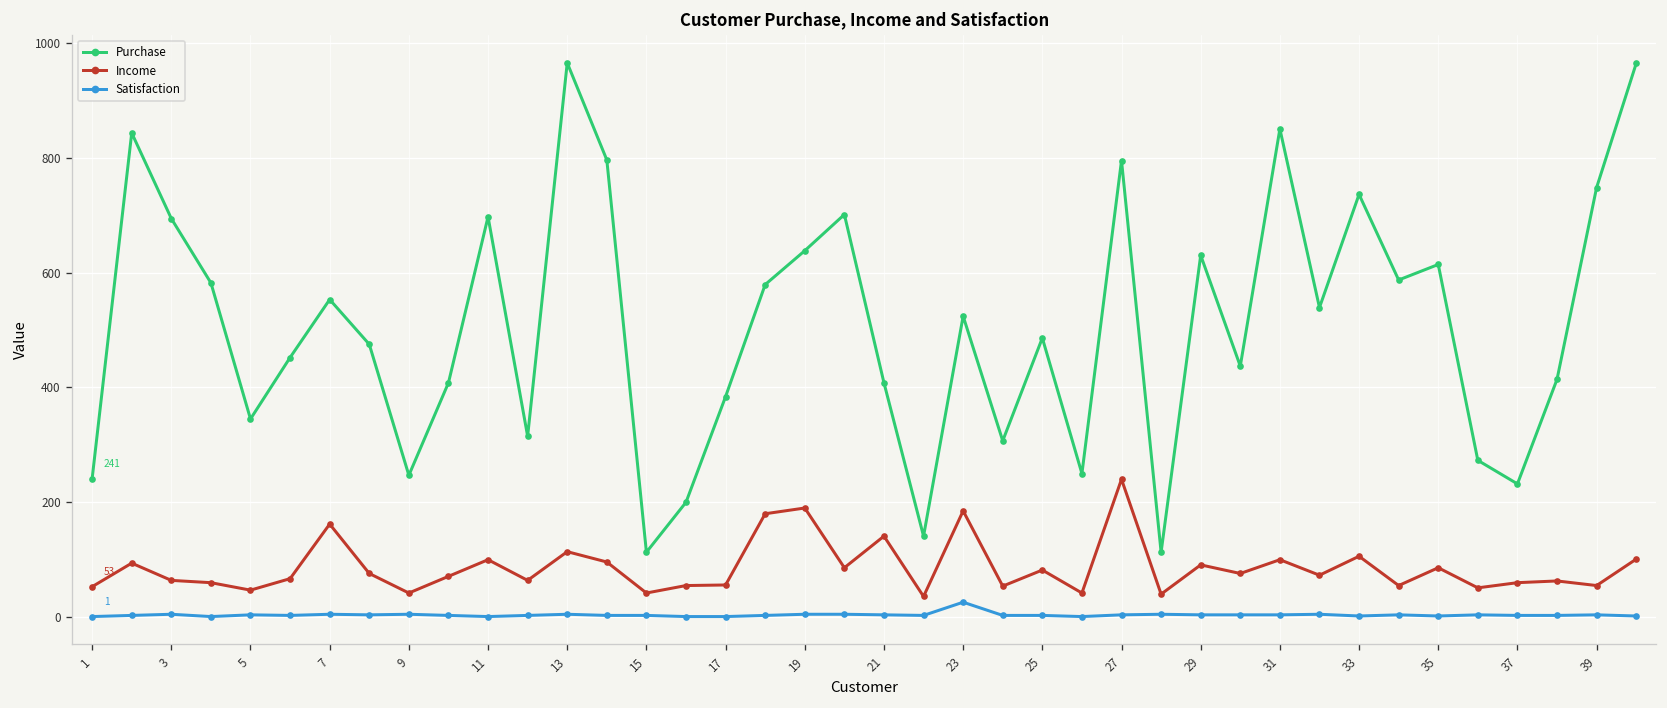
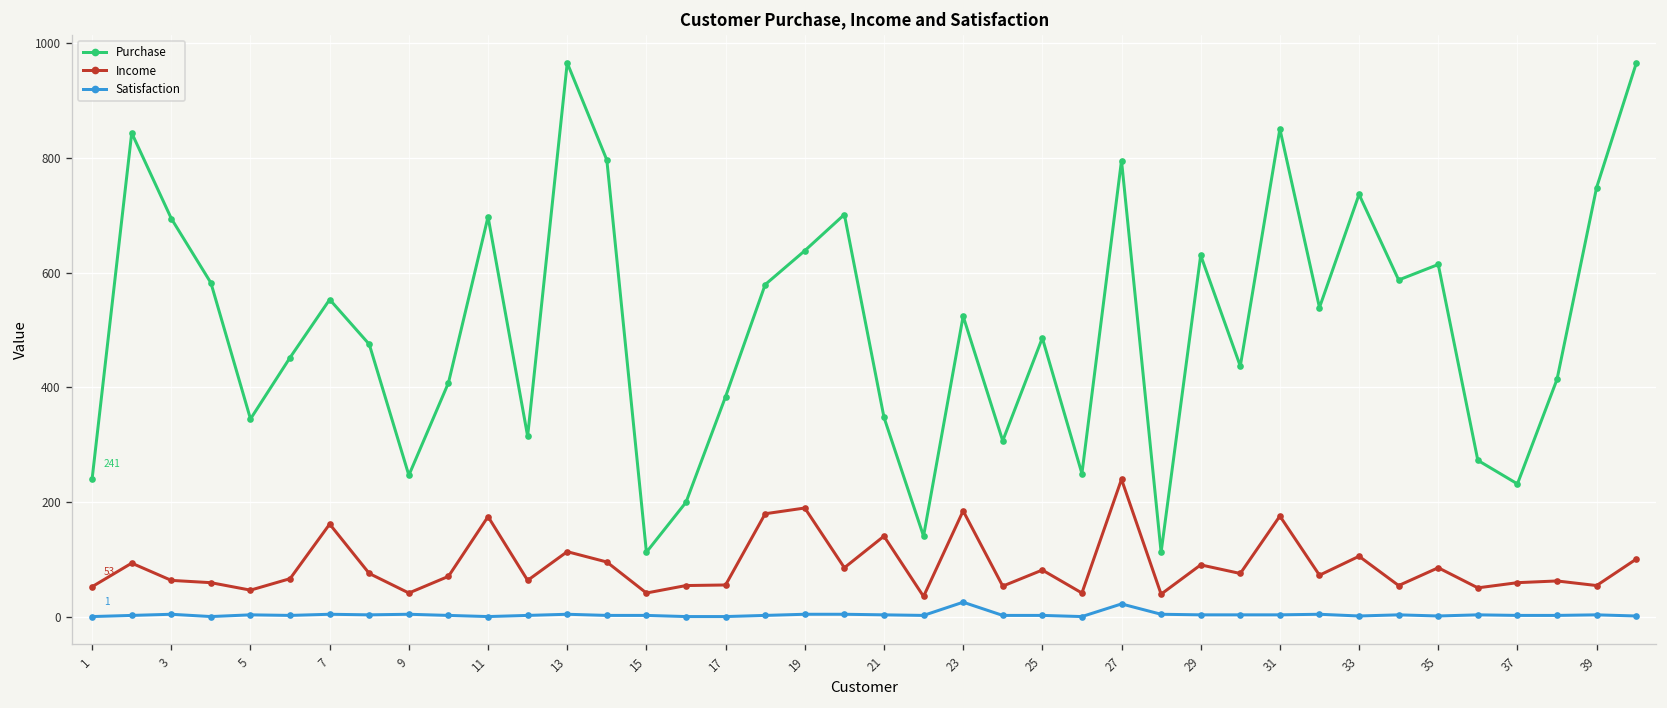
  {
    "Purchase": {
      "3": 690,
      "5": 350,
      "7": 550,
      "9": 250,
      "11": 700,
      "13": 970,
      "15": 110,
      "17": 380,
      "19": 640,
-     "21": 410,
+     "21": 350,
      "23": 520,
      "25": 490,
      "27": 800,
      "29": 630,
      "31": 850,
      "33": 740,
      "35": 610,
      "37": 230,
      "39": 750
    },
    "Income": {
      "3": 60,
      "5": 50,
      "7": 160,
      "9": 40,
-     "11": 100,
+     "11": 180,
      "13": 110,
      "15": 40,
      "17": 60,
      "19": 190,
      "21": 140,
      "23": 190,
      "25": 80,
      "27": 240,
      "29": 90,
-     "31": 100,
+     "31": 180,
      "33": 110,
      "35": 90,
      "37": 60,
      "39": 60
    },
    "Satisfaction": {
      "3": 10,
      "5": 0,
      "7": 10,
      "9": 10,
      "11": 0,
      "13": 10,
      "15": 0,
      "17": 0,
      "19": 10,
      "21": 0,
      "23": 30,
      "25": 0,
-     "27": 0,
+     "27": 20,
      "29": 0,
      "31": 0,
      "33": 0,
      "35": 0,
      "37": 0,
      "39": 0
    }
  }
